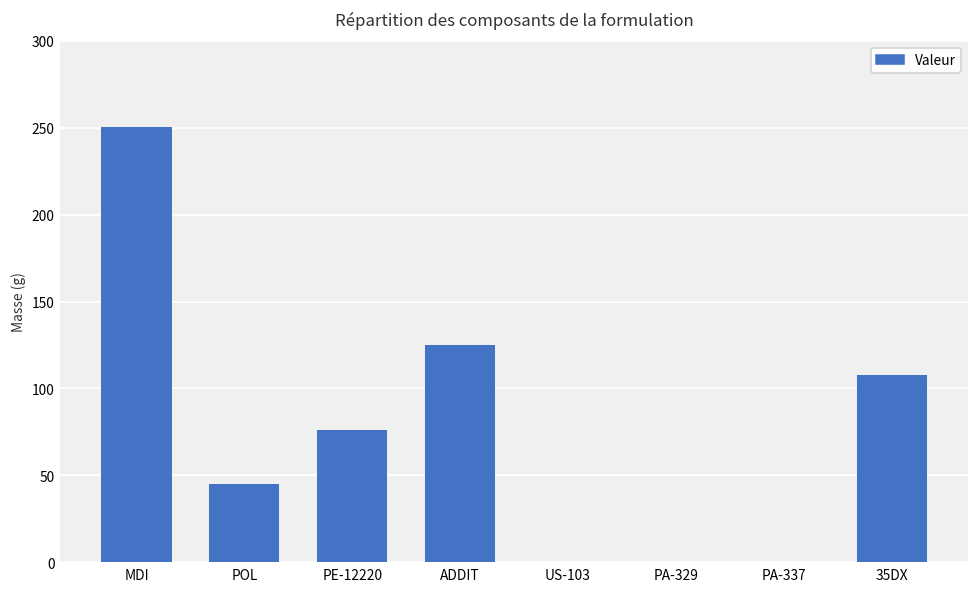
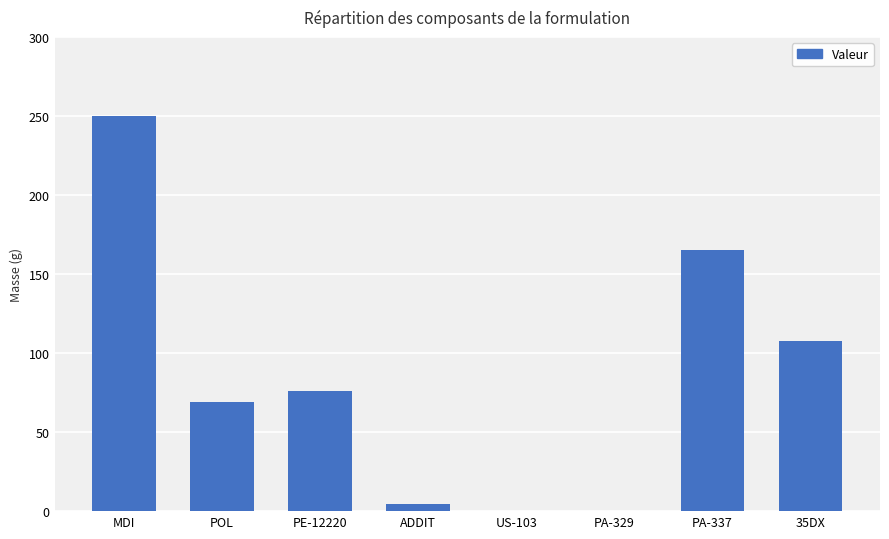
  {
    "MDI": 250,
-   "POL": 45,
+   "POL": 69,
    "PE-12220": 76,
-   "ADDIT": 125,
-   "PA-337": 0,
+   "ADDIT": 5,
+   "PA-337": 165,
    "35DX": 108
  }
